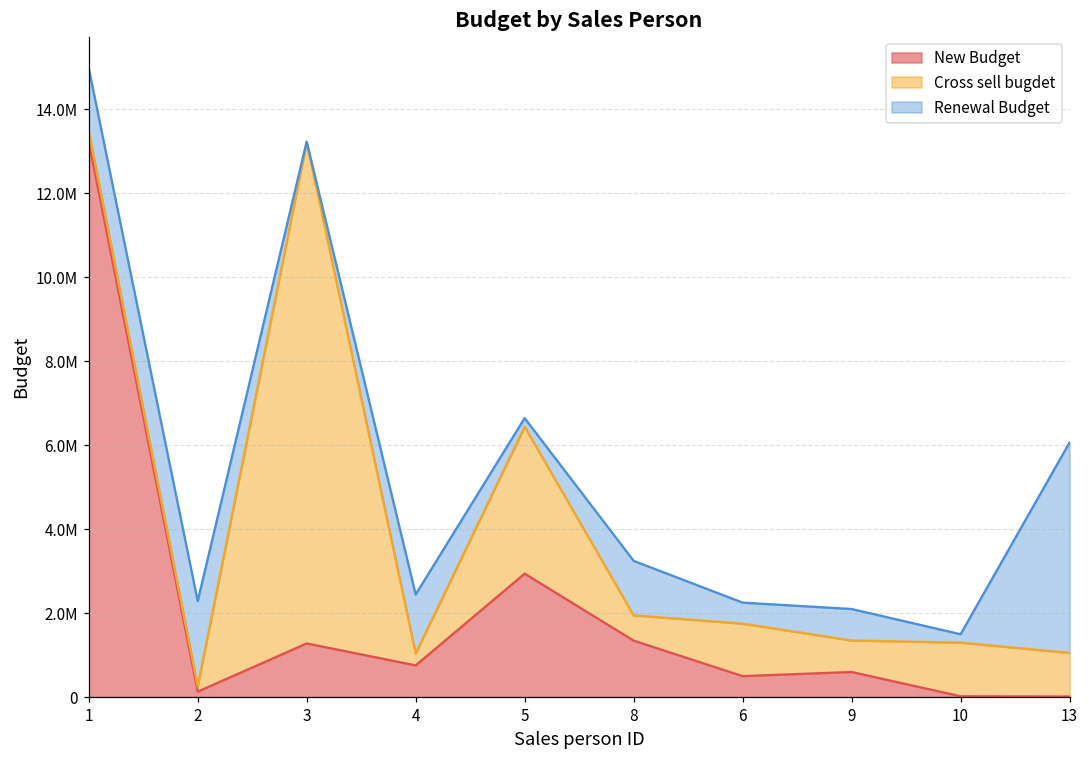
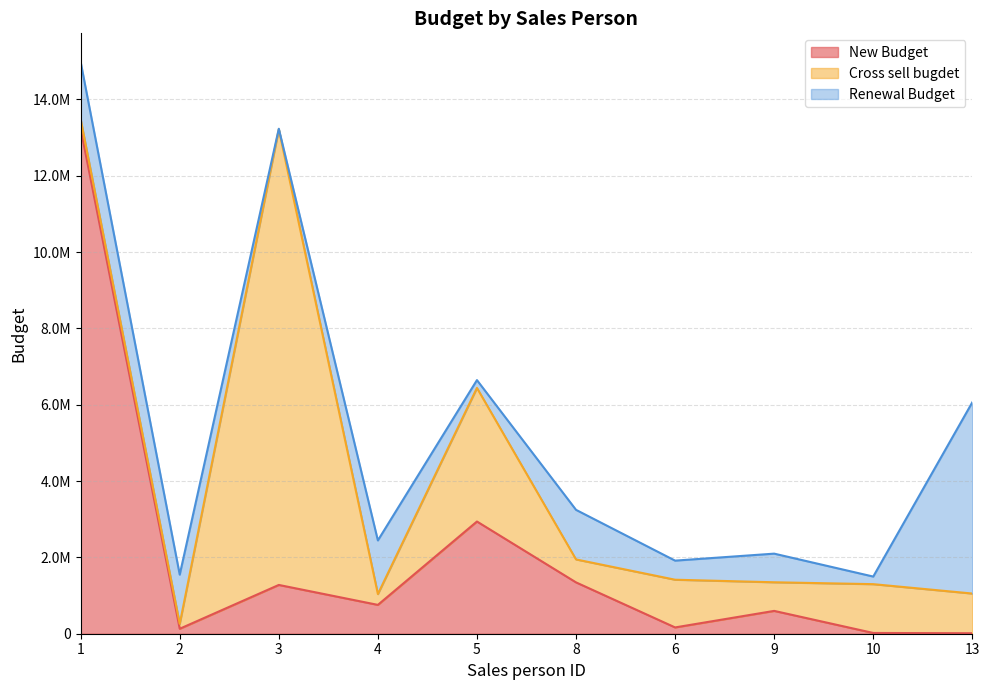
  {
    "New Budget": {
      "1": 13200000,
      "2": 100000,
      "3": 1300000,
      "4": 800000,
      "5": 2900000,
      "8": 1300000,
-     "6": 500000,
+     "6": 200000,
      "9": 600000,
      "10": 0,
      "13": 0
    },
    "Cross sell bugdet": {
      "1": 300000,
      "2": 100000,
      "4": 300000,
      "5": 3500000,
      "8": 600000,
      "6": 1300000,
      "9": 800000,
      "10": 1300000,
      "13": 1000000
    },
    "Renewal Budget": {
      "1": 1500000,
-     "2": 2000000,
+     "2": 1300000,
      "4": 1400000,
      "5": 200000,
      "8": 1300000,
      "6": 500000,
      "9": 800000,
      "10": 200000,
      "13": 5000000
    }
  }
